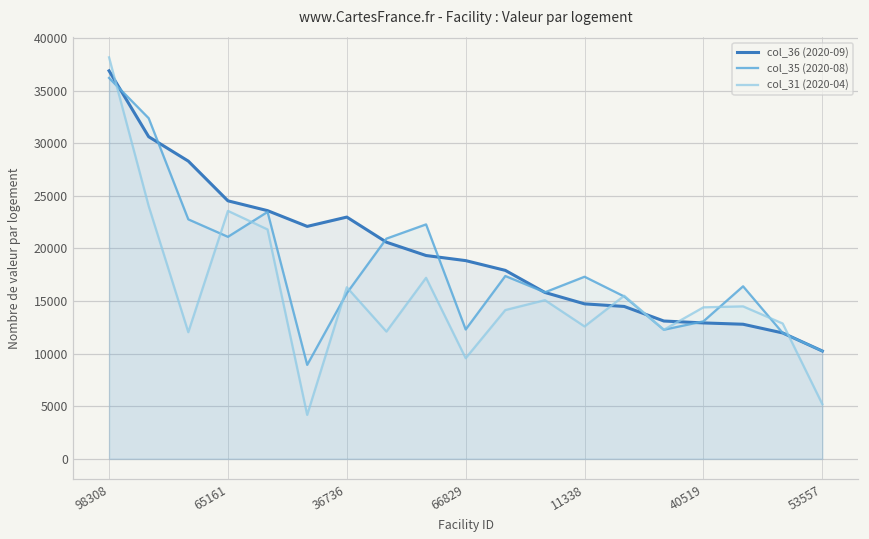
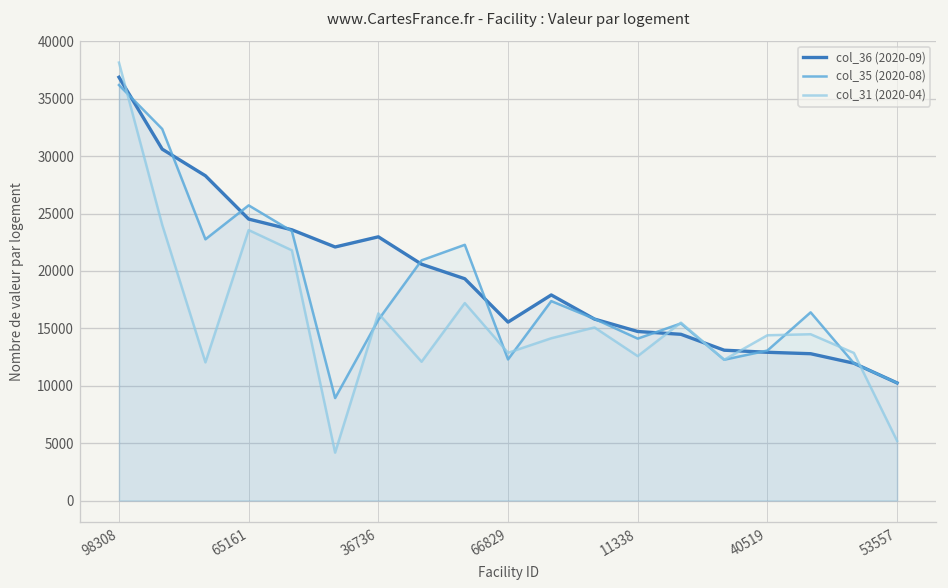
  {
    "col_36 (2020-09)": {
      "98308": 37000,
      "65161": 25000,
      "36736": 23000,
-     "66829": 19000,
+     "66829": 16000,
      "11338": 15000
    },
    "col_35 (2020-08)": {
      "98308": 36000,
-     "65161": 21000,
+     "65161": 26000,
      "36736": 16000,
      "66829": 12000,
-     "11338": 17000
+     "11338": 14000
    },
    "col_31 (2020-04)": {
      "98308": 38000,
      "65161": 24000,
      "36736": 16000,
-     "66829": 10000,
+     "66829": 13000,
      "11338": 13000,
      "40519": 14000,
      "53557": 5000
    }
  }
